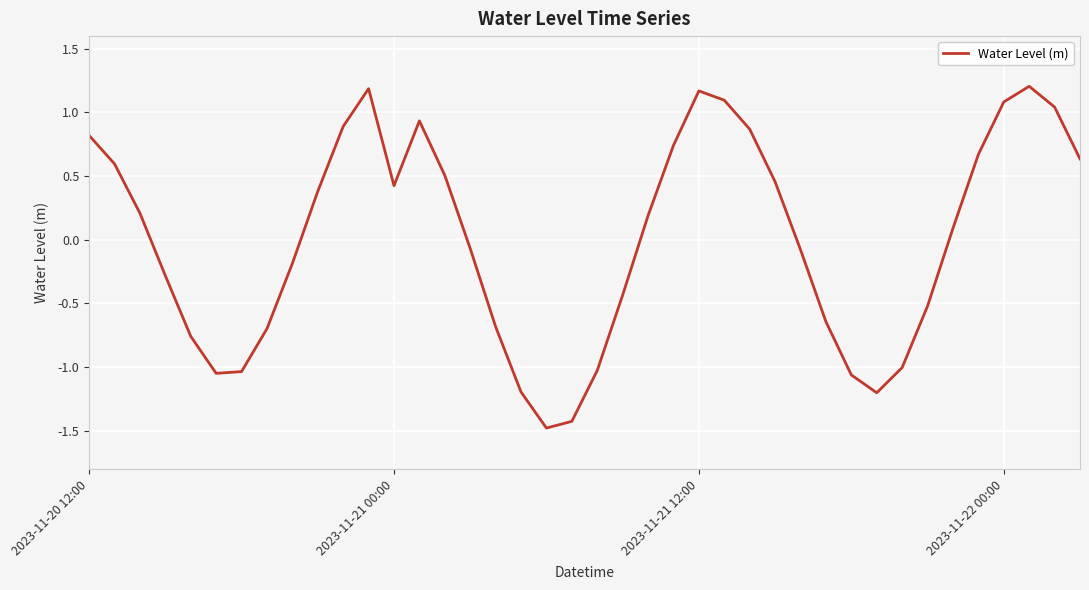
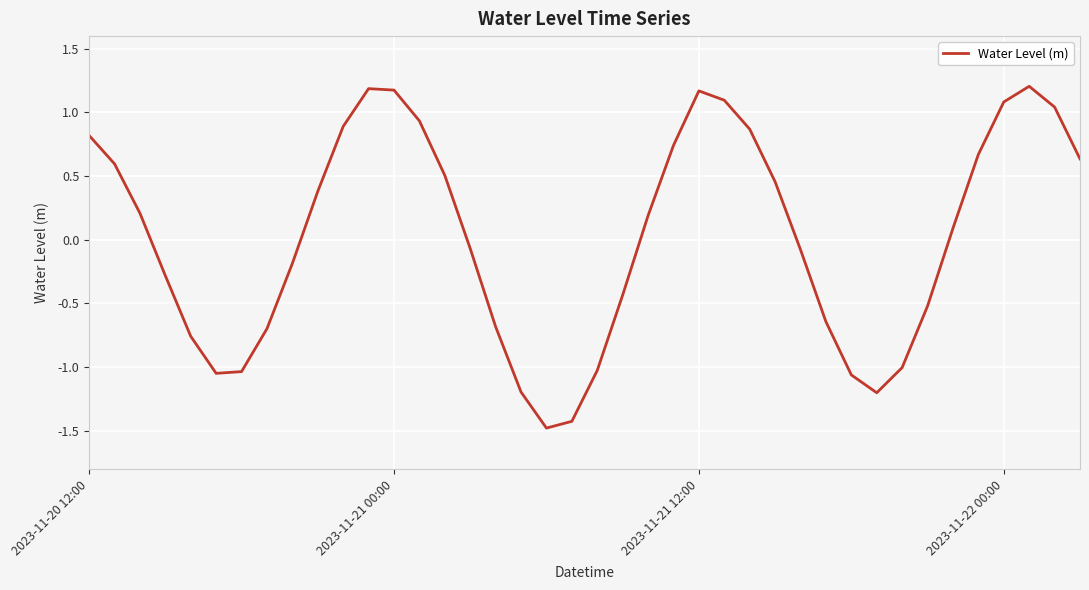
  {
    "2023-11-20 12:00": 0.82,
-   "2023-11-21 00:00": 0.42,
+   "2023-11-21 00:00": 1.18,
    "2023-11-21 12:00": 1.17,
    "2023-11-22 00:00": 1.08
  }
